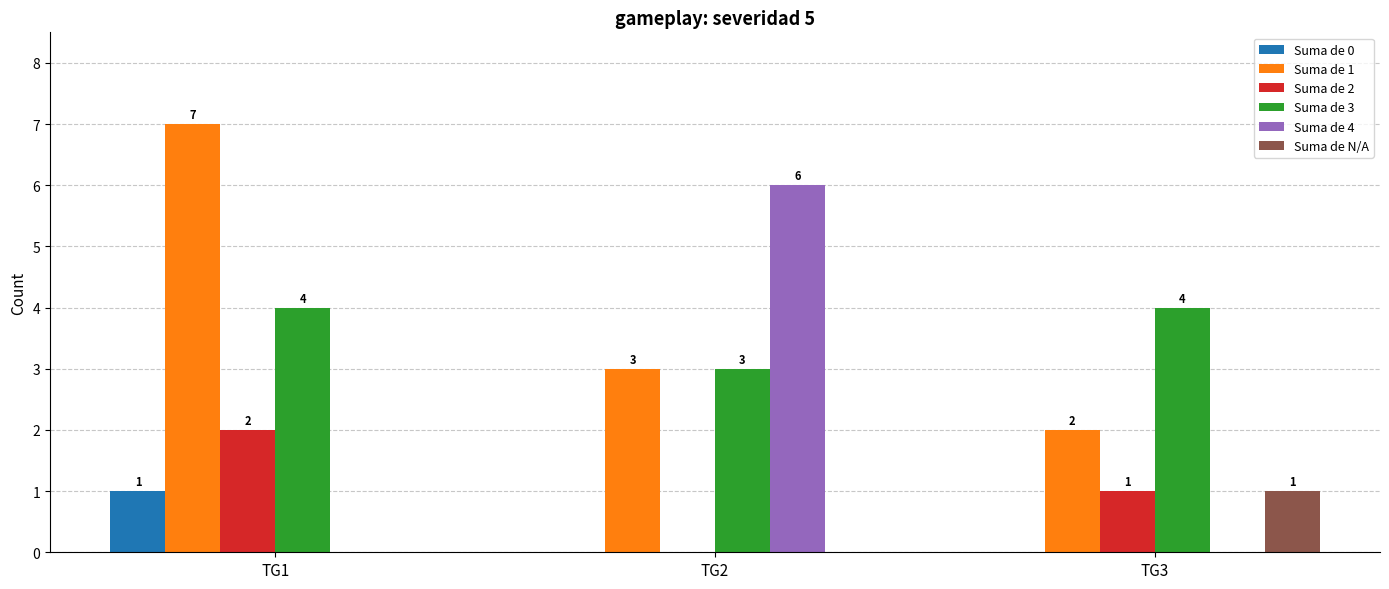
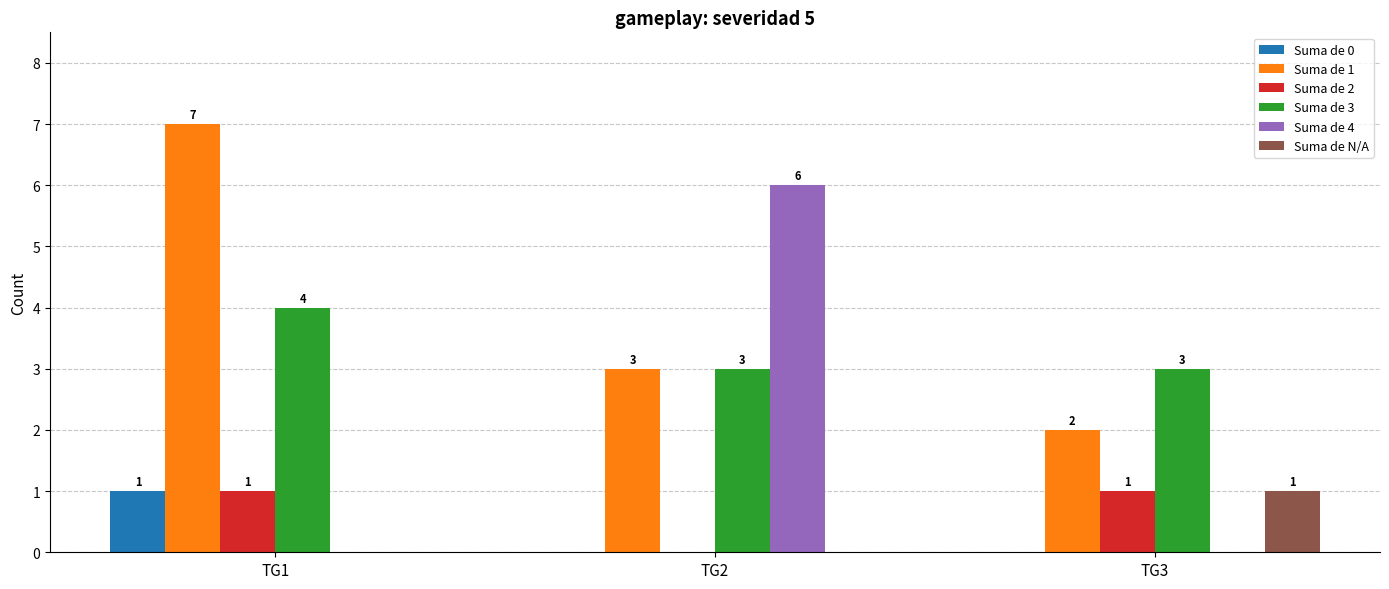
  {
    "Suma de 0": {
      "TG1": 1
    },
    "Suma de 1": {
      "TG1": 7,
      "TG2": 3,
      "TG3": 2
    },
    "Suma de 2": {
-     "TG1": 2,
+     "TG1": 1,
      "TG3": 1
    },
    "Suma de 3": {
      "TG1": 4,
      "TG2": 3,
-     "TG3": 4
+     "TG3": 3
    },
    "Suma de 4": {
      "TG2": 6
    },
    "Suma de N/A": {
      "TG3": 1
    }
  }
